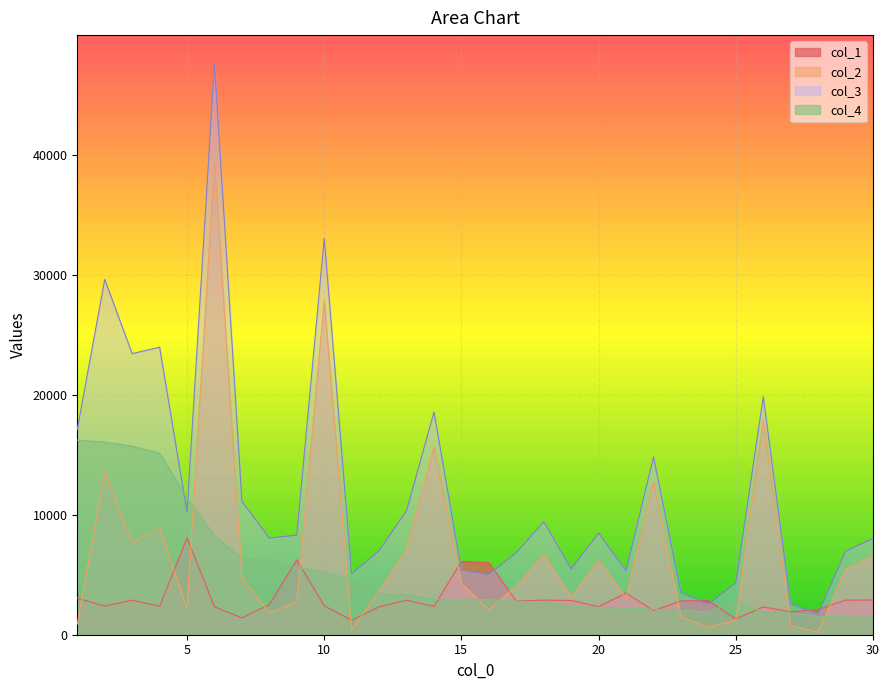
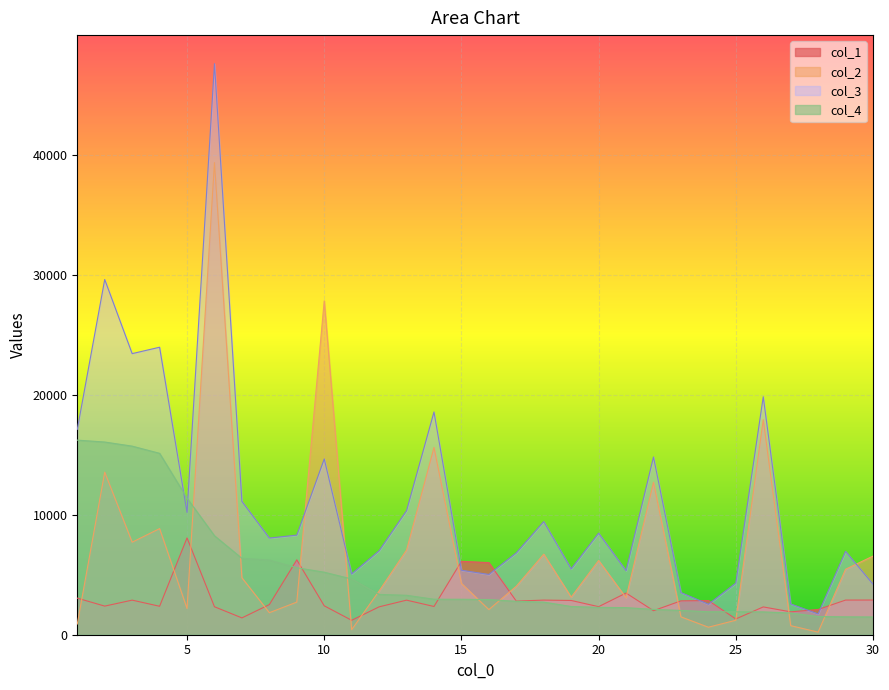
  {
    "col_3": {
      "5": 10200,
-     "10": 33000,
+     "10": 14600,
      "15": 5400,
      "20": 8500,
      "25": 4300,
-     "30": 8000
+     "30": 4200
    },
    "col_4": {
      "5": 11400,
      "10": 5200,
      "15": 3000,
-     "25": 2700,
+     "25": 1900,
      "30": 1500
    }
  }
